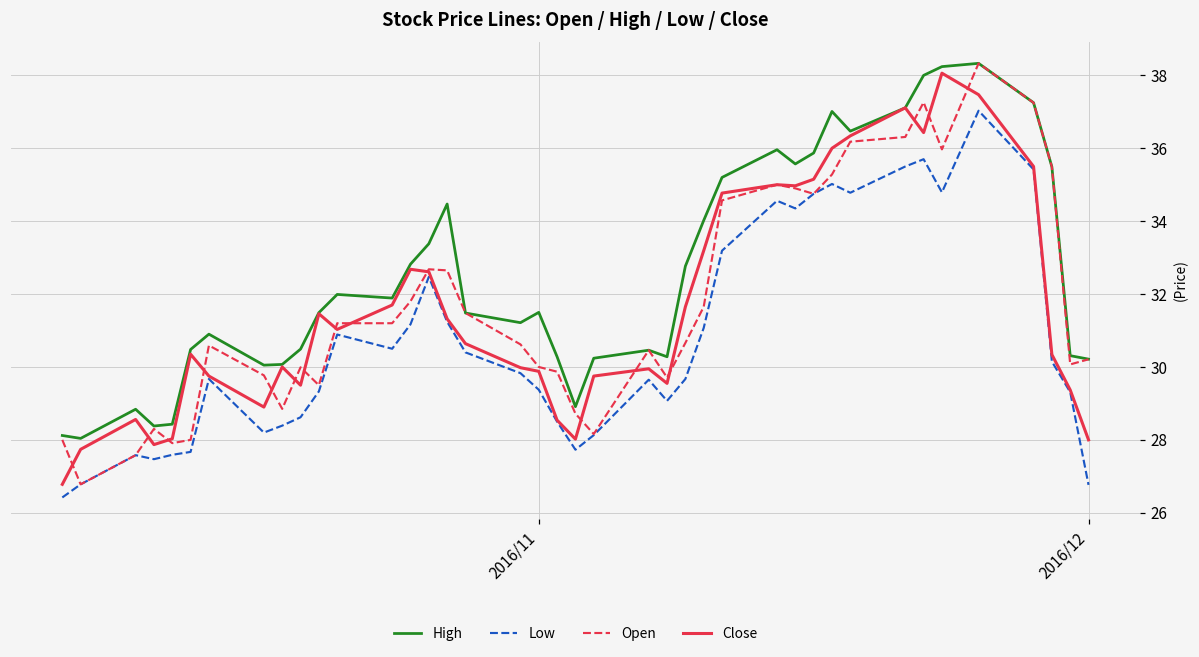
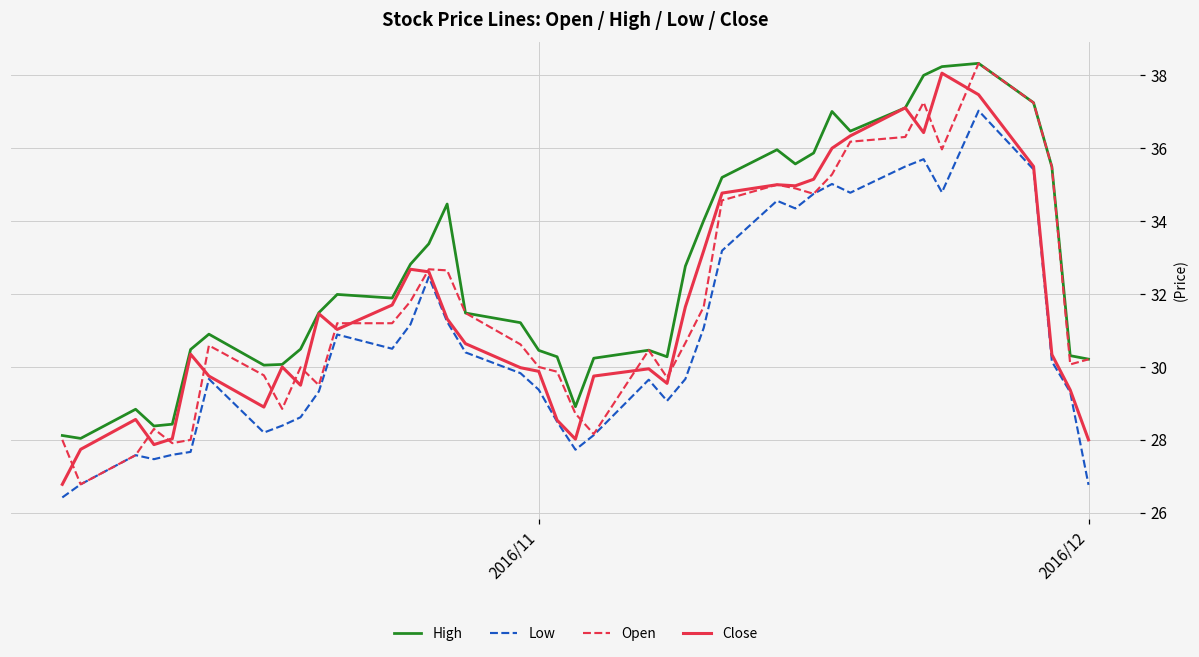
  {
    "High": {
-     "2016/11": 31.5
+     "2016/11": 30.5
    },
    "Low": {
      "2016/11": 29.4,
      "2016/12": 26.8
    }
  }
